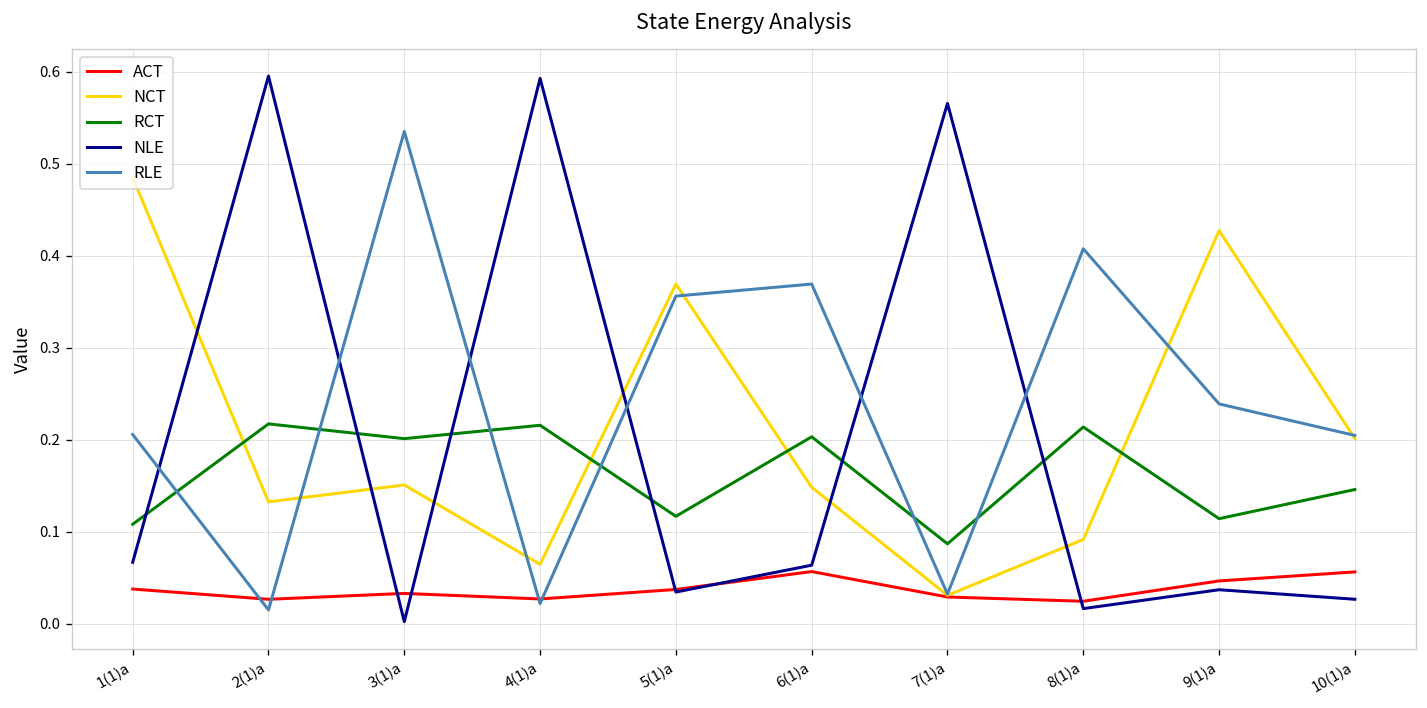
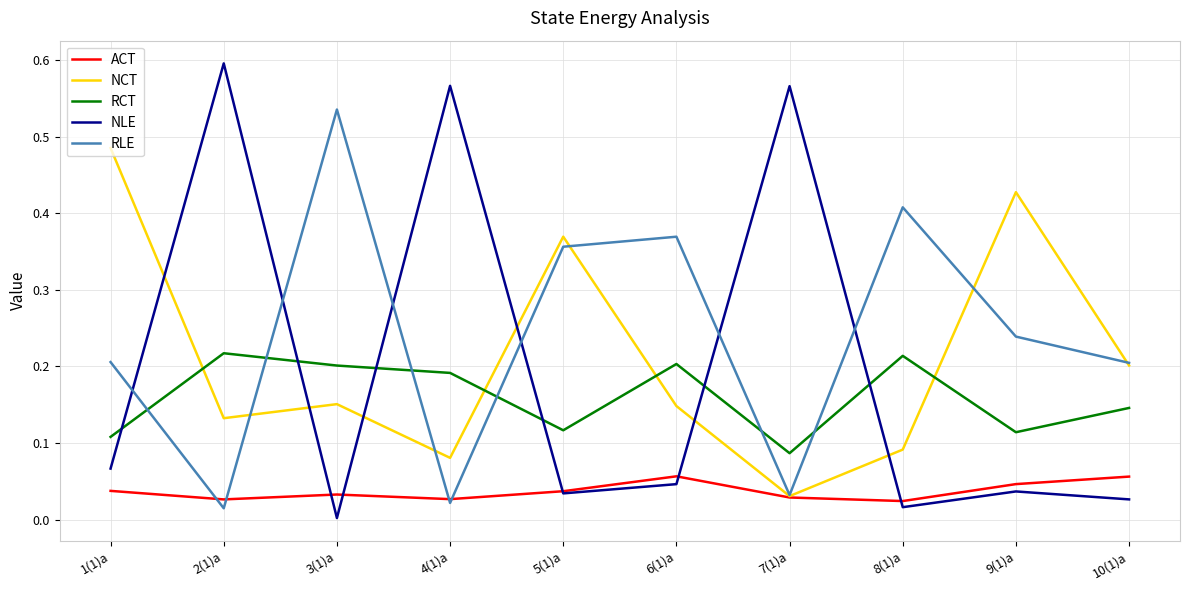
  {
    "ACT": {
      "1(1)a": 0.04,
      "2(1)a": 0.03,
      "3(1)a": 0.03,
      "4(1)a": 0.03,
      "6(1)a": 0.06,
      "8(1)a": 0.02,
      "9(1)a": 0.05,
      "10(1)a": 0.06
    },
    "NCT": {
      "2(1)a": 0.13,
      "3(1)a": 0.15,
-     "4(1)a": 0.06,
+     "4(1)a": 0.08,
      "5(1)a": 0.37,
      "6(1)a": 0.15,
      "8(1)a": 0.09,
      "9(1)a": 0.43,
      "10(1)a": 0.20
    },
    "RCT": {
      "1(1)a": 0.11,
      "2(1)a": 0.22,
      "3(1)a": 0.20,
-     "4(1)a": 0.22,
+     "4(1)a": 0.19,
      "5(1)a": 0.12,
      "6(1)a": 0.20,
      "7(1)a": 0.09,
      "8(1)a": 0.21,
      "9(1)a": 0.11,
      "10(1)a": 0.15
    },
    "NLE": {
      "1(1)a": 0.07,
      "2(1)a": 0.60,
      "3(1)a": 0.00,
-     "4(1)a": 0.59,
-     "6(1)a": 0.06,
+     "4(1)a": 0.57,
+     "6(1)a": 0.05,
      "7(1)a": 0.57,
      "8(1)a": 0.02,
      "9(1)a": 0.04,
      "10(1)a": 0.03
    },
    "RLE": {
      "1(1)a": 0.21,
      "2(1)a": 0.01,
      "3(1)a": 0.54,
      "4(1)a": 0.02,
      "5(1)a": 0.36,
      "6(1)a": 0.37,
      "8(1)a": 0.41,
      "9(1)a": 0.24,
      "10(1)a": 0.20
    }
  }
